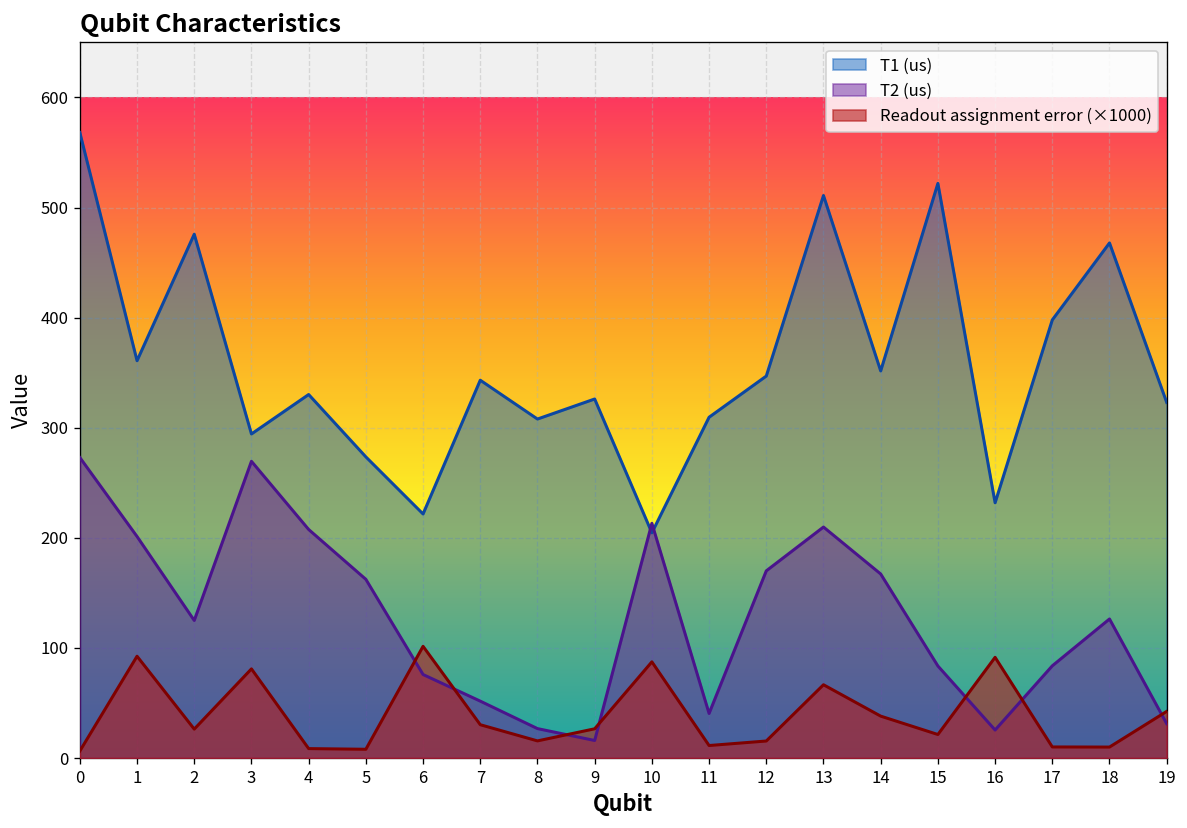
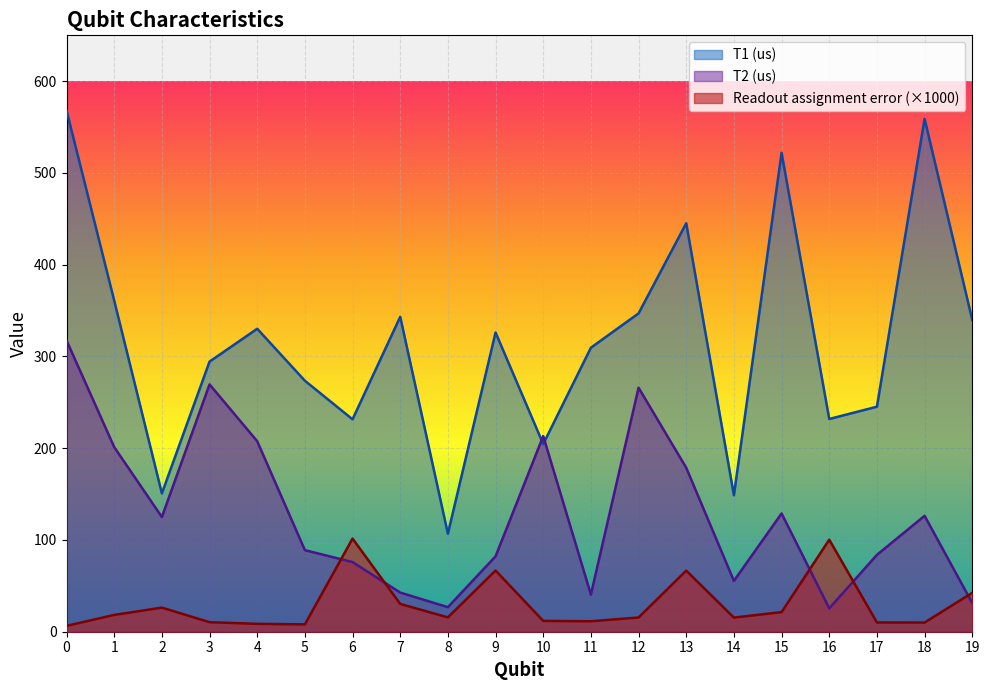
  {
    "T1 (us)": {
      "0": 570,
      "1": 360,
-     "2": 480,
+     "2": 150,
      "3": 290,
      "4": 330,
      "5": 270,
-     "6": 220,
+     "6": 230,
      "7": 340,
-     "8": 310,
+     "8": 110,
      "9": 330,
      "10": 200,
      "11": 310,
      "12": 350,
-     "13": 510,
-     "14": 350,
+     "13": 450,
+     "14": 150,
      "15": 520,
      "16": 230,
-     "17": 400,
-     "18": 470,
-     "19": 320
+     "17": 250,
+     "18": 560,
+     "19": 340
    },
    "T2 (us)": {
-     "0": 270,
+     "0": 320,
      "1": 200,
      "2": 120,
      "3": 270,
      "4": 210,
-     "5": 160,
+     "5": 90,
      "6": 80,
-     "7": 50,
+     "7": 40,
      "8": 30,
-     "9": 20,
+     "9": 80,
      "10": 210,
      "11": 40,
-     "12": 170,
-     "13": 210,
-     "14": 170,
-     "15": 80,
+     "12": 270,
+     "13": 180,
+     "14": 60,
+     "15": 130,
      "16": 30,
      "17": 80,
      "18": 130,
      "19": 30
    },
    "Readout assignment error (×1000)": {
      "0": 10,
-     "1": 90,
+     "1": 20,
      "2": 30,
-     "3": 80,
+     "3": 10,
      "4": 10,
      "5": 10,
      "6": 100,
      "7": 30,
      "8": 20,
-     "9": 30,
-     "10": 90,
+     "9": 70,
+     "10": 10,
      "11": 10,
      "12": 20,
      "13": 70,
-     "14": 40,
+     "14": 20,
      "15": 20,
-     "16": 90,
+     "16": 100,
      "17": 10,
      "18": 10,
      "19": 40
    }
  }
